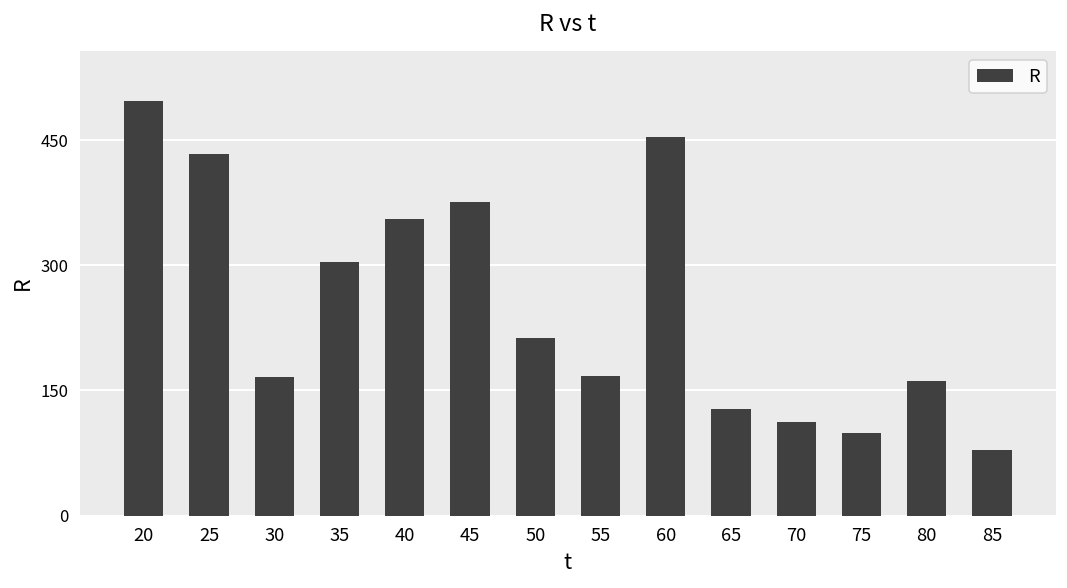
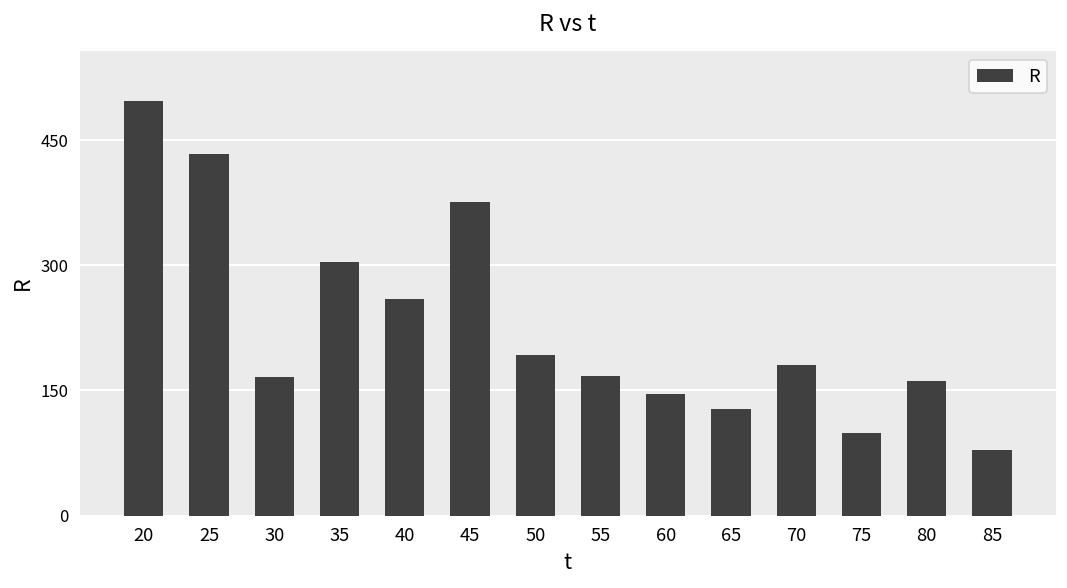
  {
    "20": 500,
    "25": 430,
    "30": 170,
    "35": 300,
-   "40": 360,
+   "40": 260,
    "45": 380,
-   "50": 210,
+   "50": 190,
    "55": 170,
-   "60": 450,
+   "60": 150,
    "65": 130,
-   "70": 110,
+   "70": 180,
    "75": 100,
    "80": 160,
    "85": 80
  }
